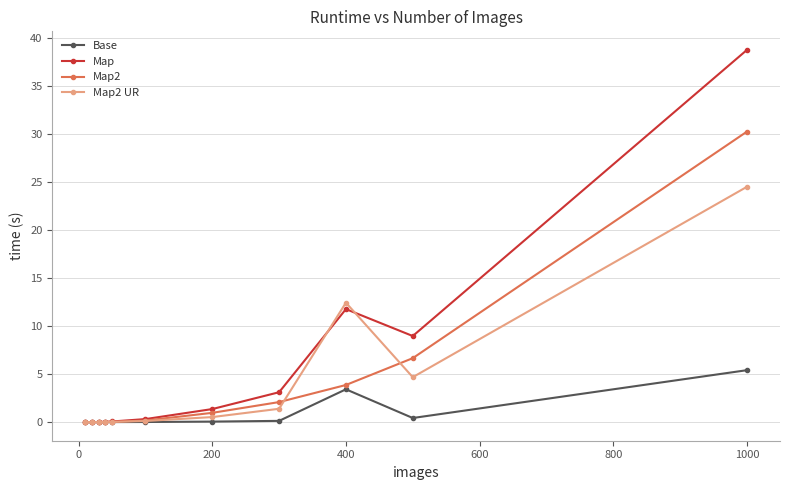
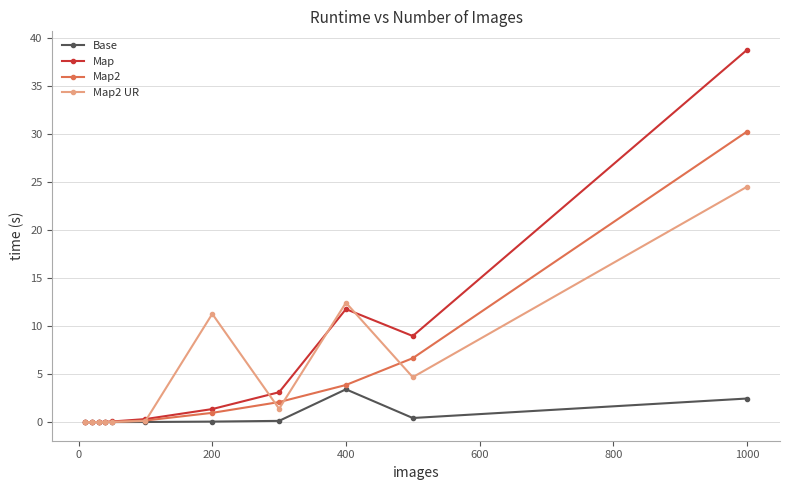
  {
    "Base": {
      "200": 0,
      "400": 3,
-     "1000": 5
+     "1000": 2
    },
    "Map": {
      "200": 1,
      "400": 12,
      "1000": 39
    },
    "Map2": {
      "200": 1,
      "400": 4,
      "1000": 30
    },
    "Map2 UR": {
-     "200": 1,
+     "200": 11,
      "400": 12,
      "1000": 25
    }
  }
